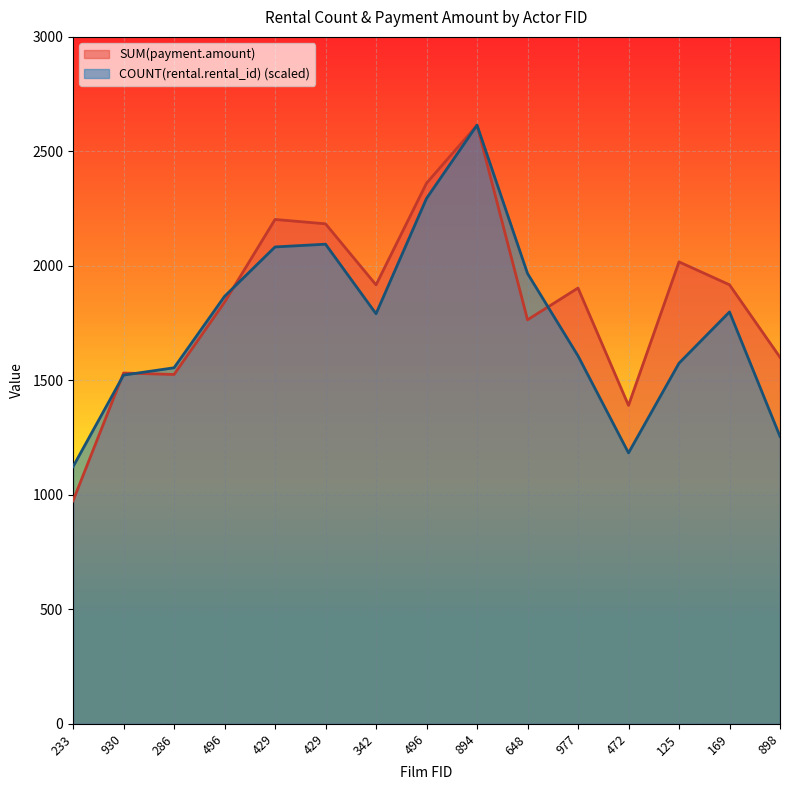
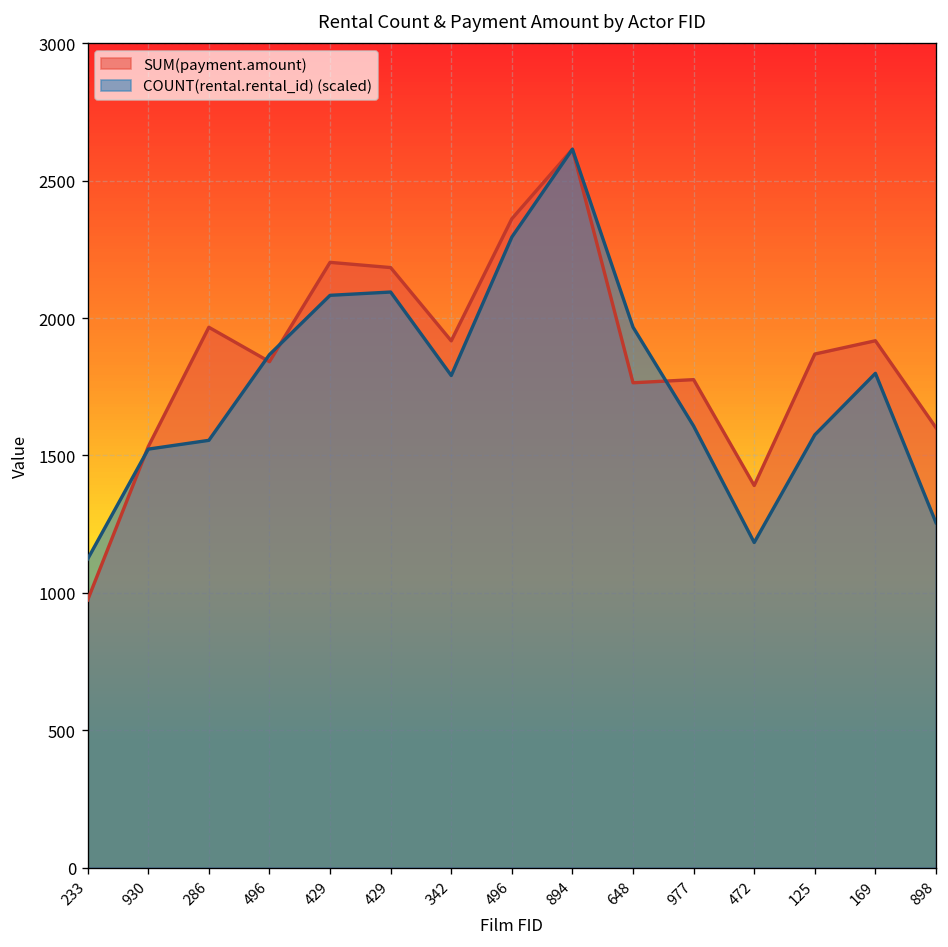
  {
    "SUM(payment.amount)": {
      "233": 970,
-     "286": 1530,
+     "286": 1970,
      "342": 1920,
      "648": 1760,
-     "977": 1900,
+     "977": 1780,
      "472": 1390,
-     "125": 2020,
+     "125": 1870,
      "169": 1920,
      "898": 1600
    },
    "COUNT(rental.rental_id) (scaled)": {
      "233": 1120,
      "286": 1560,
      "342": 1790,
      "648": 1970,
      "977": 1610,
      "472": 1180,
      "125": 1580,
      "169": 1800,
      "898": 1260
    }
  }
